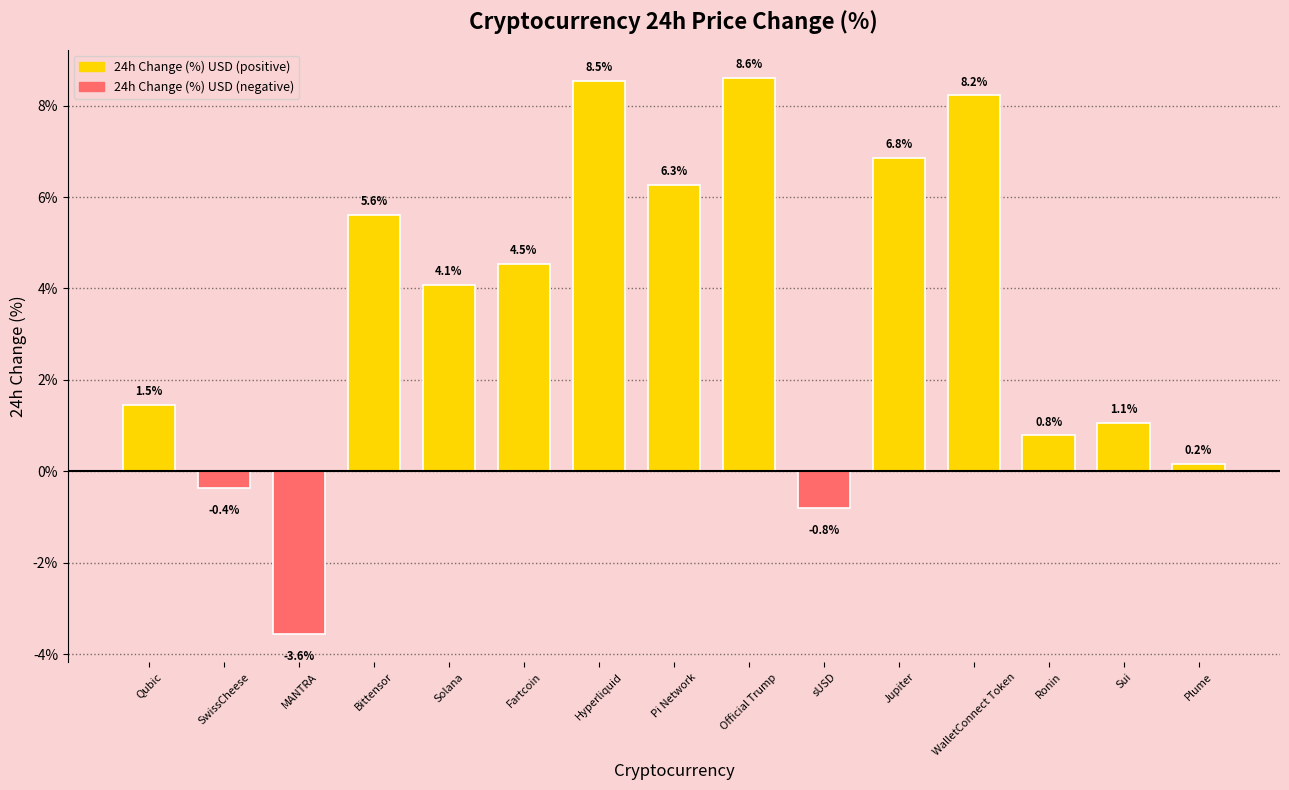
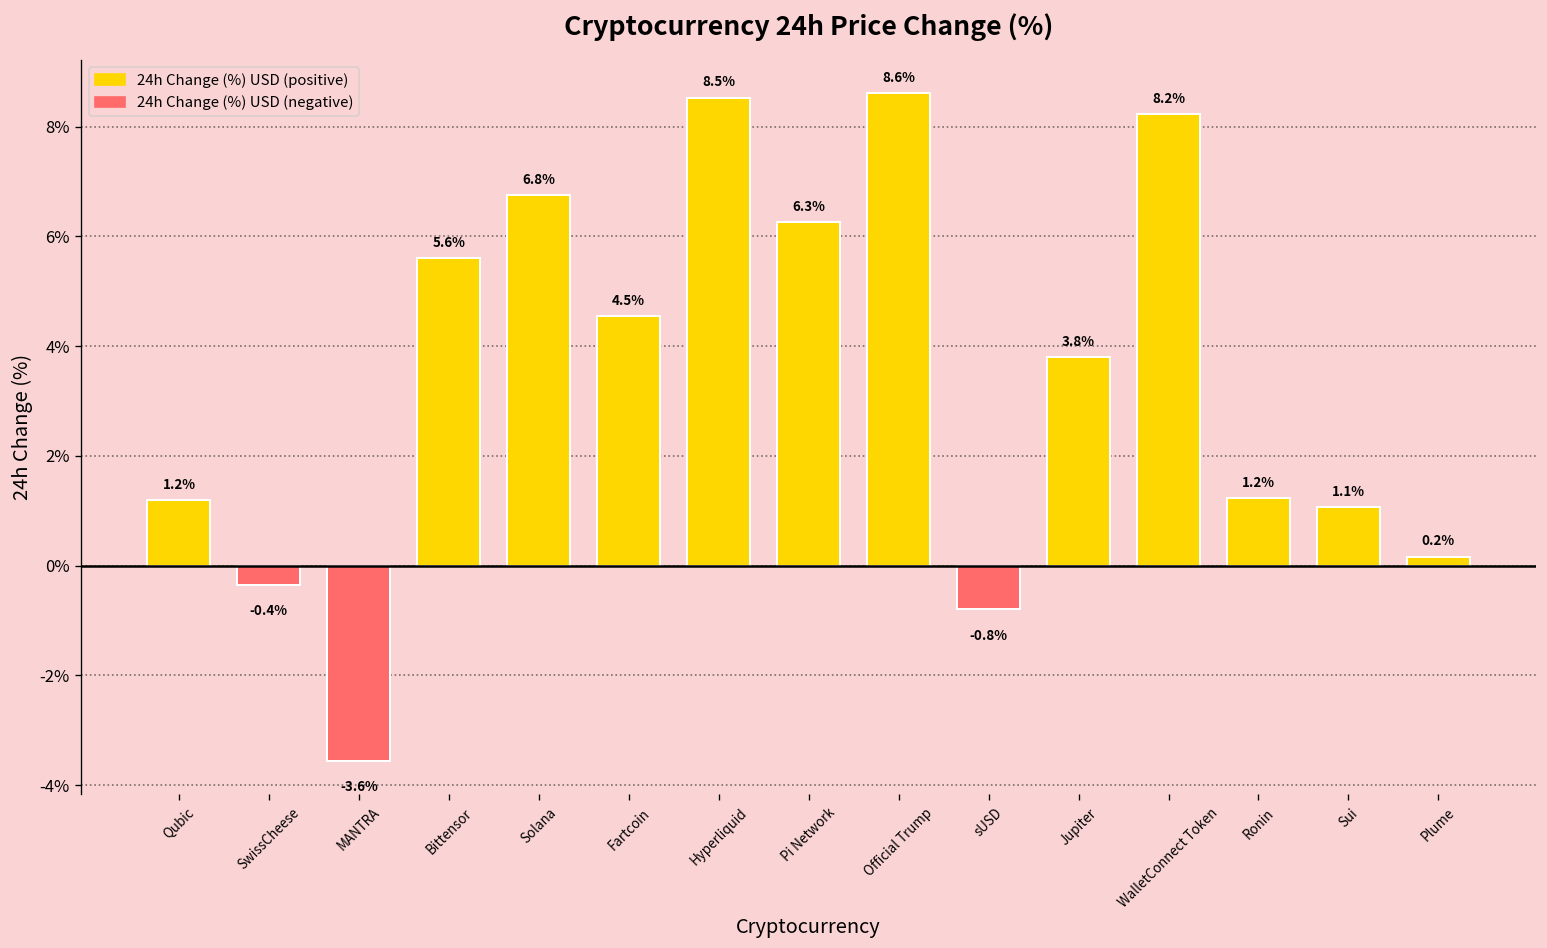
  {
-   "Qubic": "1.5%",
+   "Qubic": "1.2%",
    "SwissCheese": "-0.4%",
    "MANTRA": "-3.6%",
    "Bittensor": "5.6%",
-   "Solana": "4.1%",
+   "Solana": "6.8%",
    "Fartcoin": "4.5%",
    "Hyperliquid": "8.5%",
    "Pi Network": "6.3%",
    "Official Trump": "8.6%",
    "sUSD": "-0.8%",
-   "Jupiter": "6.8%",
+   "Jupiter": "3.8%",
    "WalletConnect Token": "8.2%",
-   "Ronin": "0.8%",
+   "Ronin": "1.2%",
    "Sui": "1.1%",
    "Plume": "0.2%"
  }
